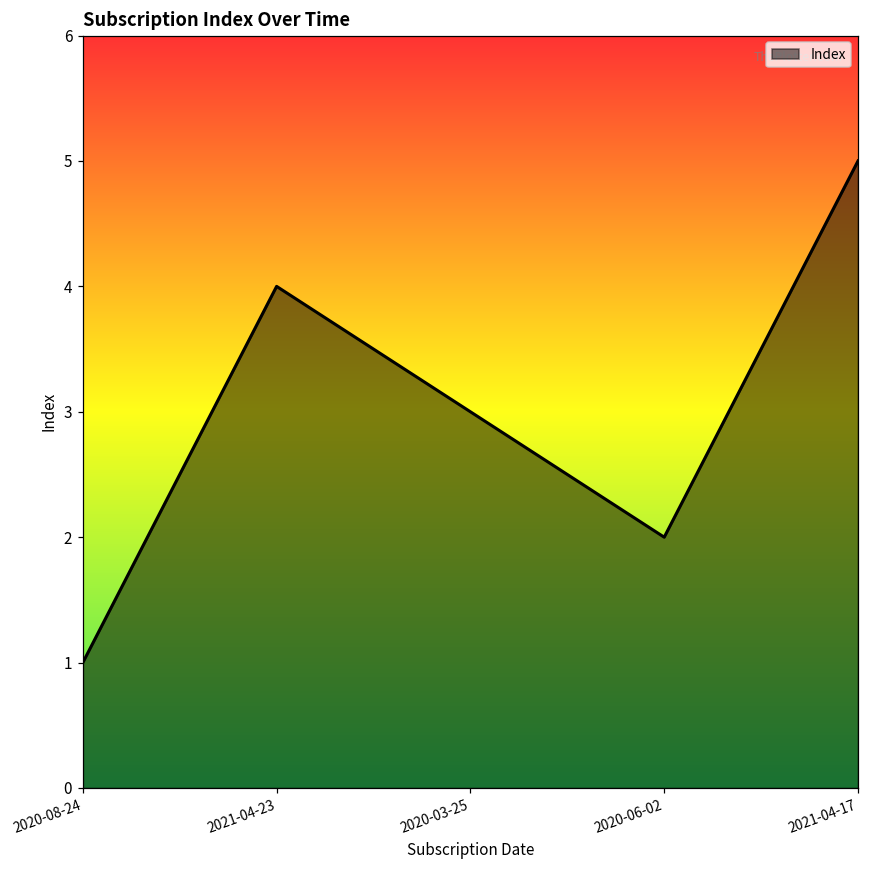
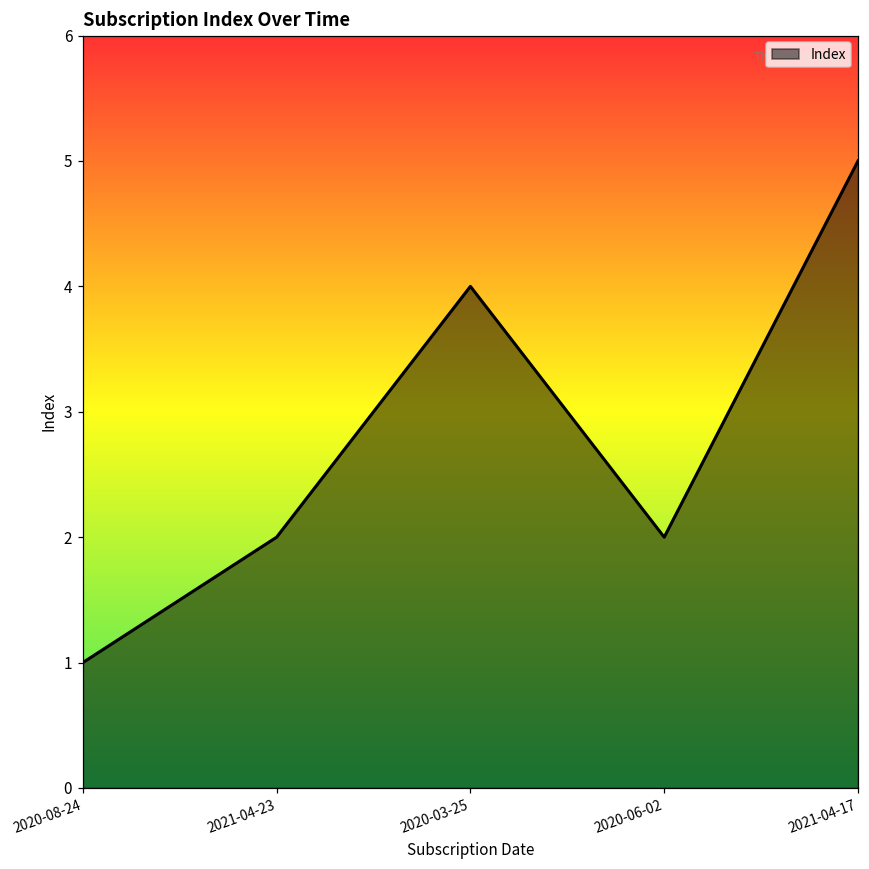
  {
    "2020-08-24": 1,
-   "2021-04-23": 4,
-   "2020-03-25": 3,
+   "2021-04-23": 2,
+   "2020-03-25": 4,
    "2020-06-02": 2,
    "2021-04-17": 5
  }
